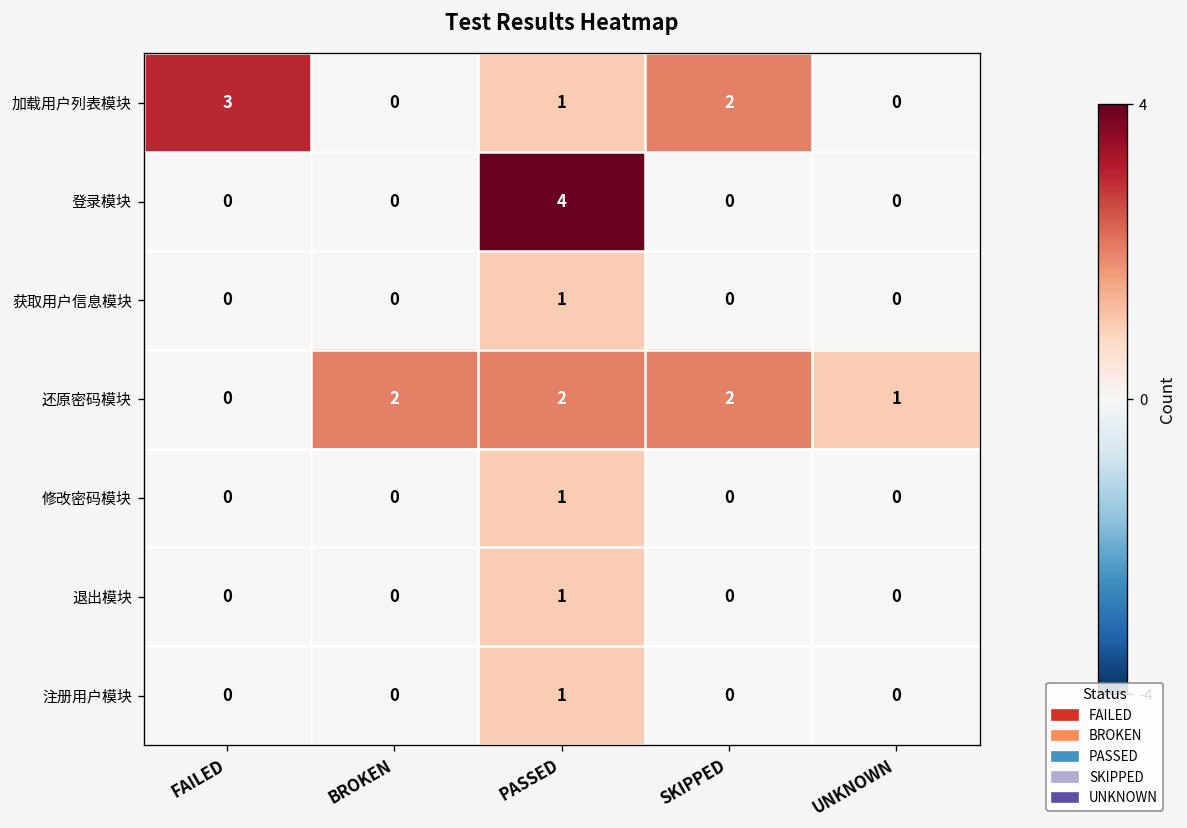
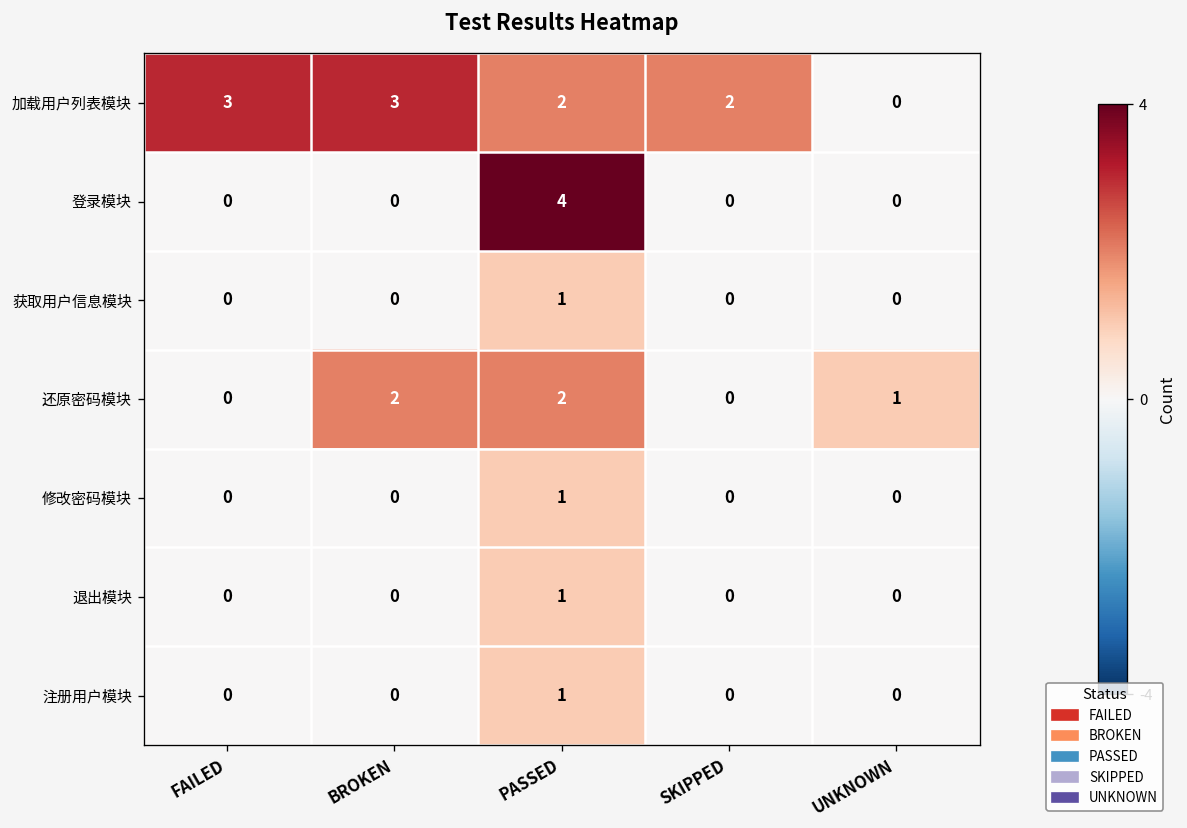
  {
    "加载用户列表模块": {
      "FAILED": 3,
-     "BROKEN": 0,
-     "PASSED": 1,
+     "BROKEN": 3,
+     "PASSED": 2,
      "SKIPPED": 2,
      "UNKNOWN": 0
    },
    "登录模块": {
      "FAILED": 0,
      "BROKEN": 0,
      "PASSED": 4,
      "SKIPPED": 0,
      "UNKNOWN": 0
    },
    "获取用户信息模块": {
      "FAILED": 0,
      "BROKEN": 0,
      "PASSED": 1,
      "SKIPPED": 0,
      "UNKNOWN": 0
    },
    "还原密码模块": {
      "FAILED": 0,
      "BROKEN": 2,
      "PASSED": 2,
-     "SKIPPED": 2,
+     "SKIPPED": 0,
      "UNKNOWN": 1
    },
    "修改密码模块": {
      "FAILED": 0,
      "BROKEN": 0,
      "PASSED": 1,
      "SKIPPED": 0,
      "UNKNOWN": 0
    },
    "退出模块": {
      "FAILED": 0,
      "BROKEN": 0,
      "PASSED": 1,
      "SKIPPED": 0,
      "UNKNOWN": 0
    },
    "注册用户模块": {
      "FAILED": 0,
      "BROKEN": 0,
      "PASSED": 1,
      "SKIPPED": 0,
      "UNKNOWN": 0
    }
  }
